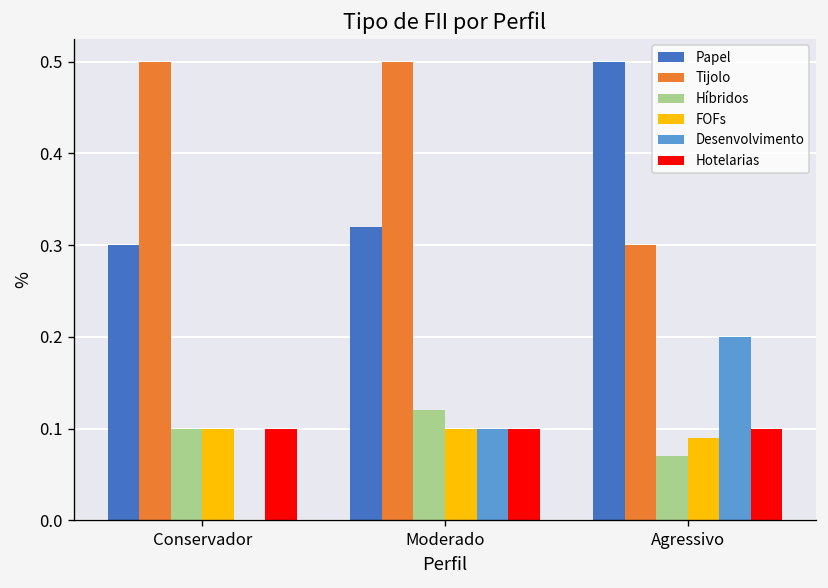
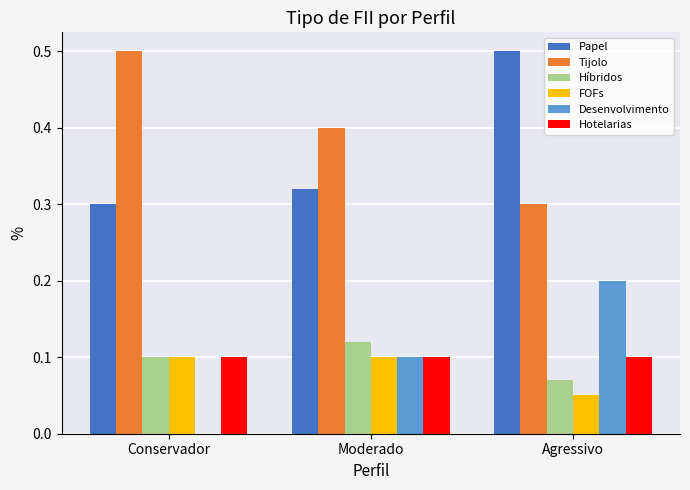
  {
    "Tijolo": {
      "Conservador": 0.5,
-     "Moderado": 0.5,
+     "Moderado": 0.4,
      "Agressivo": 0.3
    },
    "Híbridos": {
      "Conservador": 0.10,
      "Moderado": 0.12,
      "Agressivo": 0.07
    },
    "FOFs": {
      "Conservador": 0.10,
      "Moderado": 0.10,
-     "Agressivo": 0.09
+     "Agressivo": 0.05
    },
    "Hotelarias": {
      "Conservador": 0.10,
      "Moderado": 0.10,
      "Agressivo": 0.10
    }
  }
